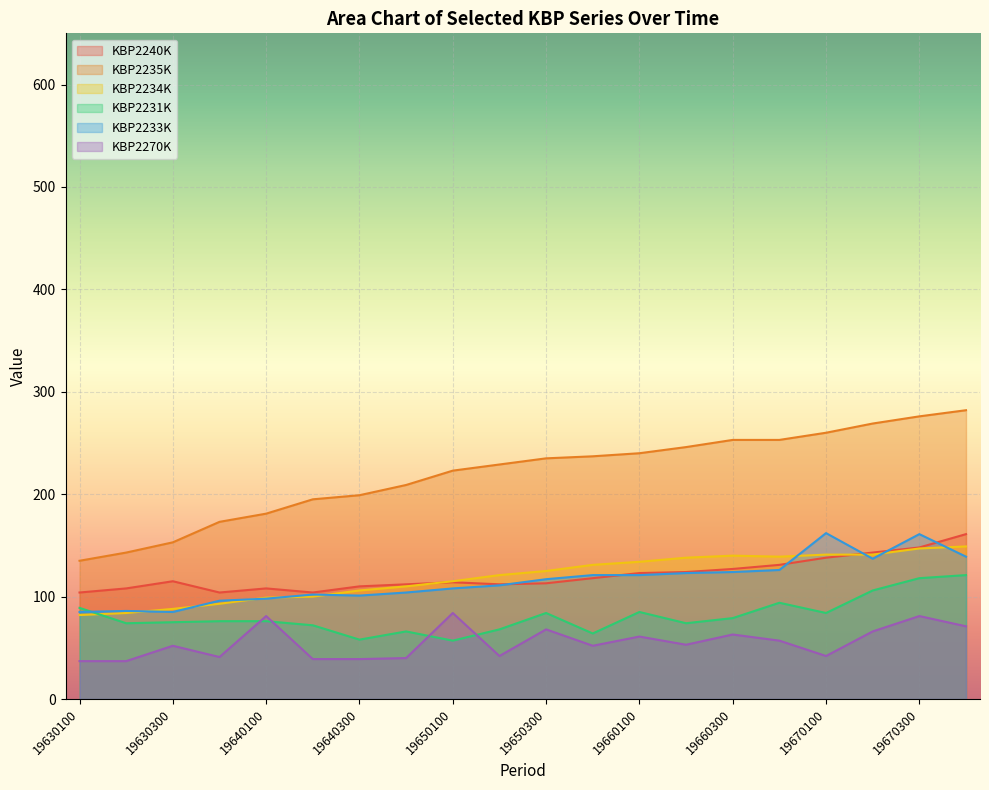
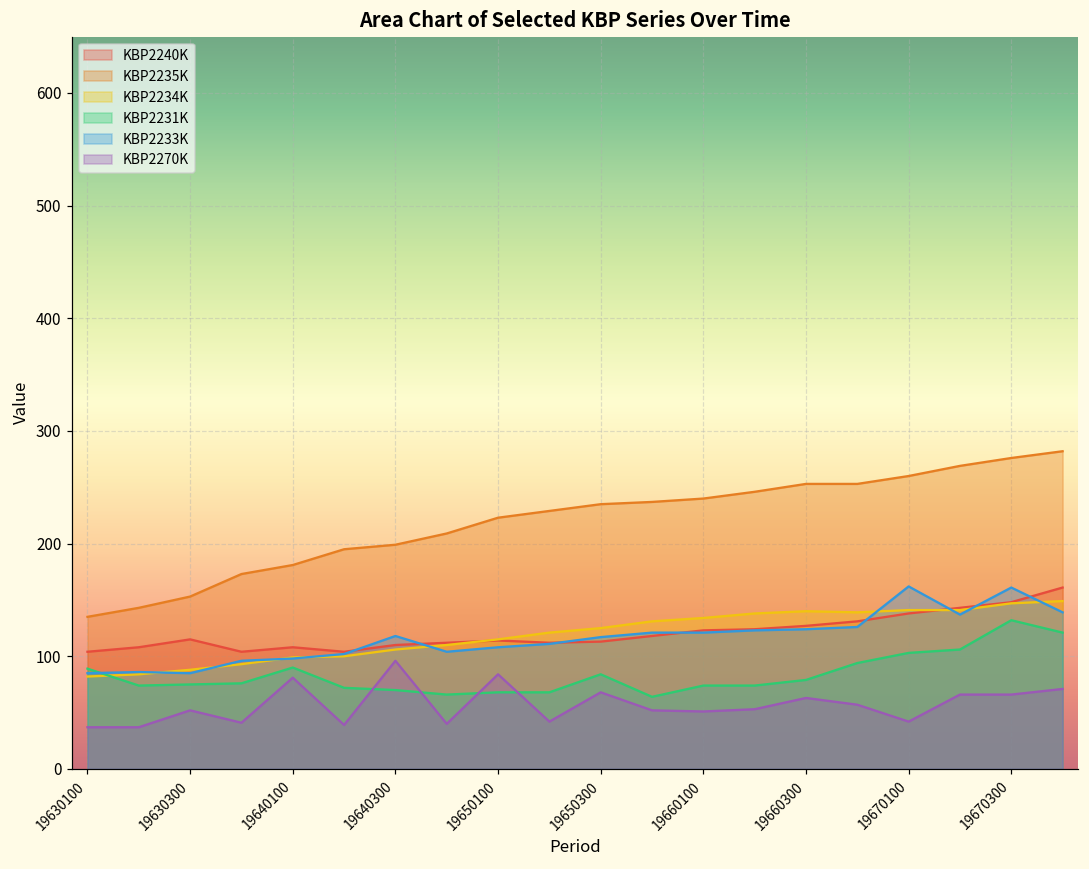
  {
    "KBP2231K": {
      "19630100": 89,
      "19630300": 75,
-     "19640100": 76,
-     "19640300": 58,
-     "19650100": 57,
+     "19640100": 90,
+     "19640300": 70,
+     "19650100": 68,
      "19650300": 84,
-     "19660100": 85,
+     "19660100": 74,
      "19660300": 79,
-     "19670100": 84,
-     "19670300": 118
+     "19670100": 103,
+     "19670300": 132
    },
    "KBP2233K": {
      "19630100": 85,
      "19630300": 85,
-     "19640300": 101,
+     "19640300": 118,
      "19650100": 108,
      "19650300": 117,
      "19660300": 124,
      "19670100": 162,
      "19670300": 161
    },
    "KBP2270K": {
      "19630100": 37,
      "19630300": 52,
      "19640100": 81,
-     "19640300": 39,
+     "19640300": 96,
      "19650100": 84,
      "19650300": 68,
-     "19660100": 61,
+     "19660100": 51,
      "19660300": 63,
      "19670100": 42,
-     "19670300": 81
+     "19670300": 66
    }
  }
